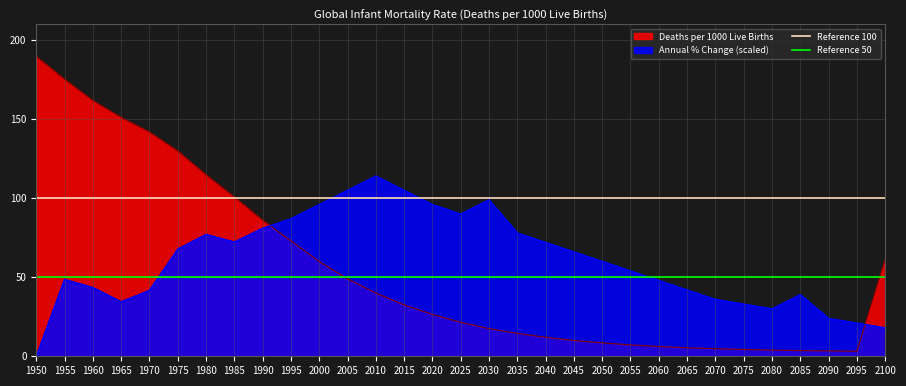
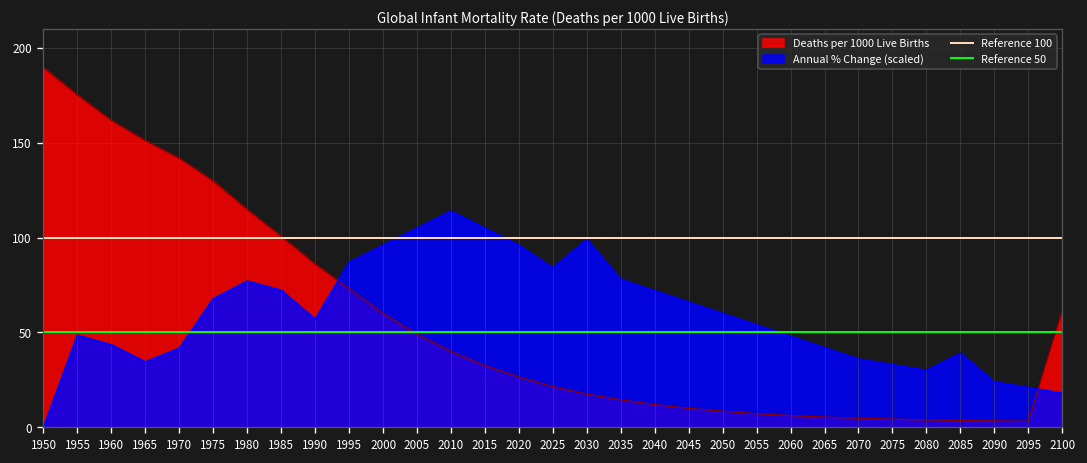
  {
    "Deaths per 1000 Live Births": {
      "1950": 190,
      "1955": 175,
      "1960": 162,
      "1965": 151,
      "1970": 142,
      "1975": 130,
      "1980": 115,
      "1985": 101,
      "1990": 86,
      "1995": 73,
      "2000": 60,
      "2005": 49,
      "2010": 40,
      "2015": 33,
      "2020": 27,
      "2025": 22,
      "2030": 18,
      "2035": 15,
      "2040": 12,
      "2045": 10,
      "2050": 9,
      "2055": 7,
      "2060": 6,
      "2065": 5,
      "2070": 5,
      "2075": 4,
      "2080": 4,
      "2085": 4,
      "2090": 3,
      "2095": 3,
      "2100": 61
    },
    "Annual % Change (scaled)": {
      "1950": 0,
      "1955": 49,
      "1960": 44,
      "1965": 35,
      "1970": 42,
      "1975": 68,
      "1980": 77,
      "1985": 72,
-     "1990": 81,
+     "1990": 57,
      "1995": 87,
      "2000": 96,
      "2005": 105,
      "2010": 114,
      "2015": 105,
      "2020": 96,
-     "2025": 90,
+     "2025": 84,
      "2030": 99,
      "2035": 78,
      "2040": 72,
      "2045": 66,
      "2050": 60,
      "2055": 54,
      "2060": 48,
      "2065": 42,
      "2070": 36,
      "2075": 33,
      "2080": 30,
      "2085": 39,
      "2090": 24,
      "2095": 21,
      "2100": 18
    }
  }
